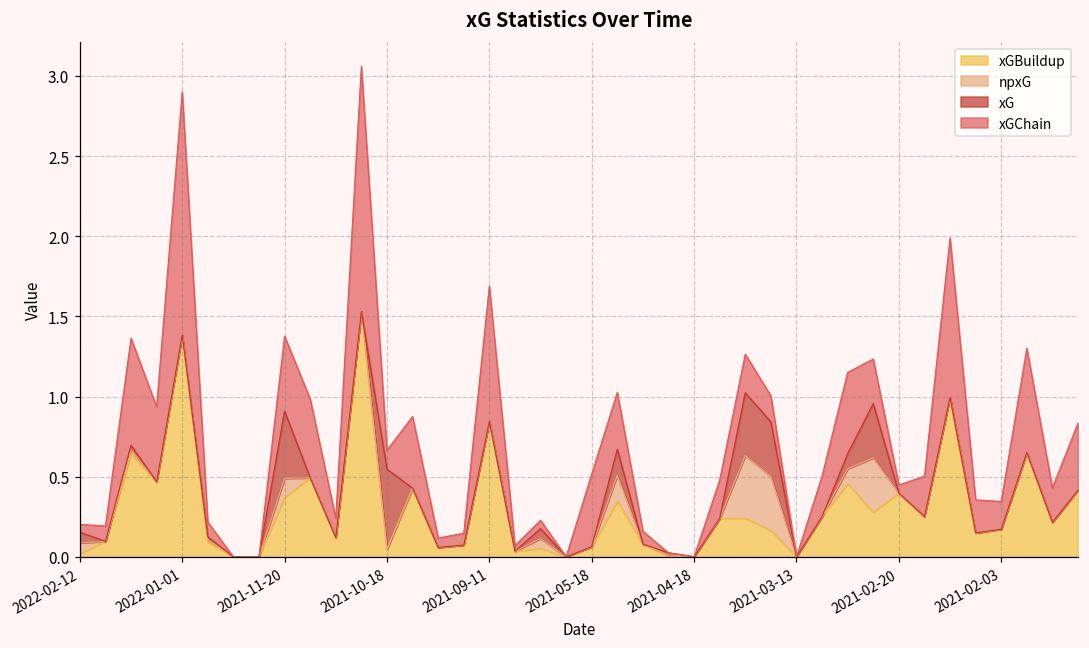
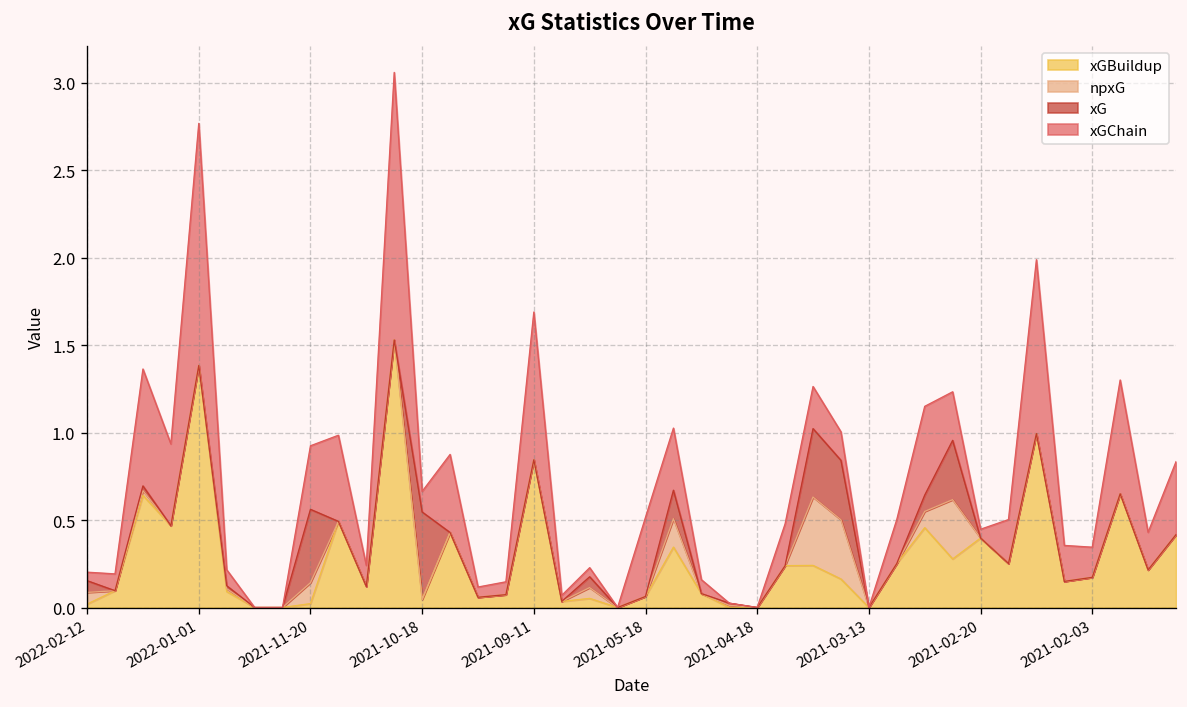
  {
    "xGBuildup": {
      "2022-02-12": 0.02,
-     "2021-11-20": 0.37
+     "2021-11-20": 0.02
    },
    "npxG": {
      "2022-02-12": 0.07,
      "2021-11-20": 0.12
    },
    "xG": {
      "2022-02-12": 0.07,
      "2021-11-20": 0.42,
      "2021-10-18": 0.50
    },
    "xGChain": {
      "2022-02-12": 0.05,
-     "2022-01-01": 1.52,
-     "2021-11-20": 0.47,
+     "2022-01-01": 1.38,
+     "2021-11-20": 0.36,
      "2021-10-18": 0.12,
      "2021-09-11": 0.84,
      "2021-05-18": 0.45,
      "2021-02-20": 0.05,
      "2021-02-03": 0.17
    }
  }
